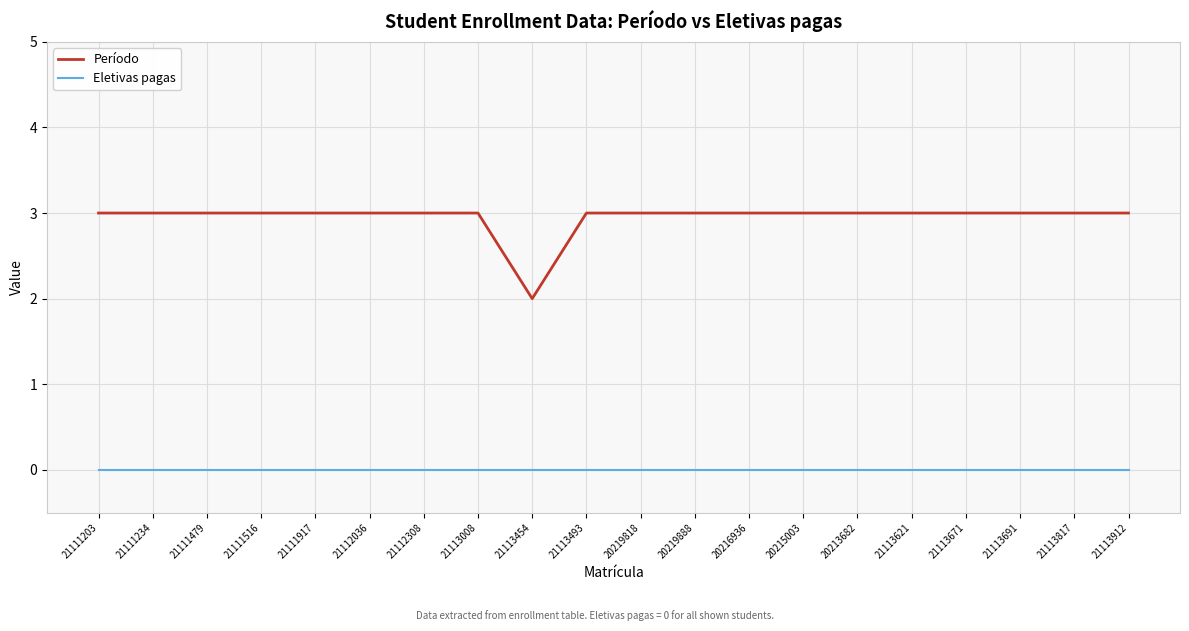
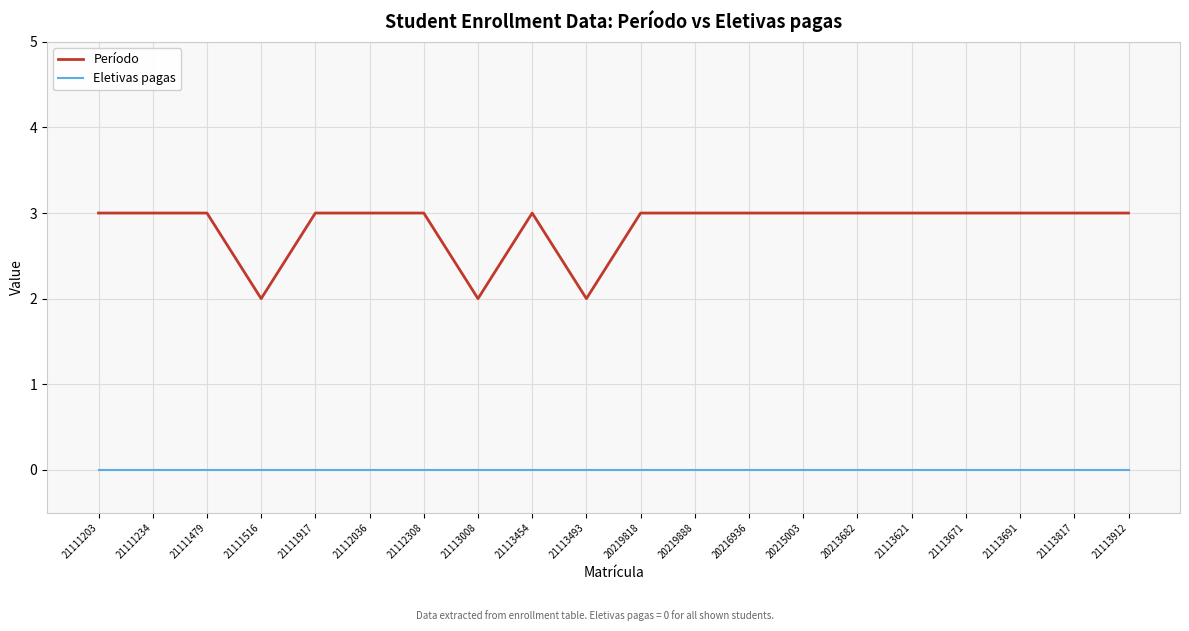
  {
    "Período": {
      "21111203": 3,
      "21111234": 3,
      "21111479": 3,
-     "21111516": 3,
+     "21111516": 2,
      "21111917": 3,
      "21112036": 3,
      "21112308": 3,
-     "21113008": 3,
-     "21113454": 2,
-     "21113493": 3,
+     "21113008": 2,
+     "21113454": 3,
+     "21113493": 2,
      "20219818": 3,
      "20219888": 3,
      "20216936": 3,
      "20215003": 3,
      "20213682": 3,
      "21113621": 3,
      "21113671": 3,
      "21113691": 3,
      "21113817": 3,
      "21113912": 3
    },
    "Eletivas pagas": {
      "21111203": 0,
      "21111234": 0,
      "21111479": 0,
      "21111516": 0,
      "21111917": 0,
      "21112036": 0,
      "21112308": 0,
      "21113008": 0,
      "21113454": 0,
      "21113493": 0,
      "20219818": 0,
      "20219888": 0,
      "20216936": 0,
      "20215003": 0,
      "20213682": 0,
      "21113621": 0,
      "21113671": 0,
      "21113691": 0,
      "21113817": 0,
      "21113912": 0
    }
  }
